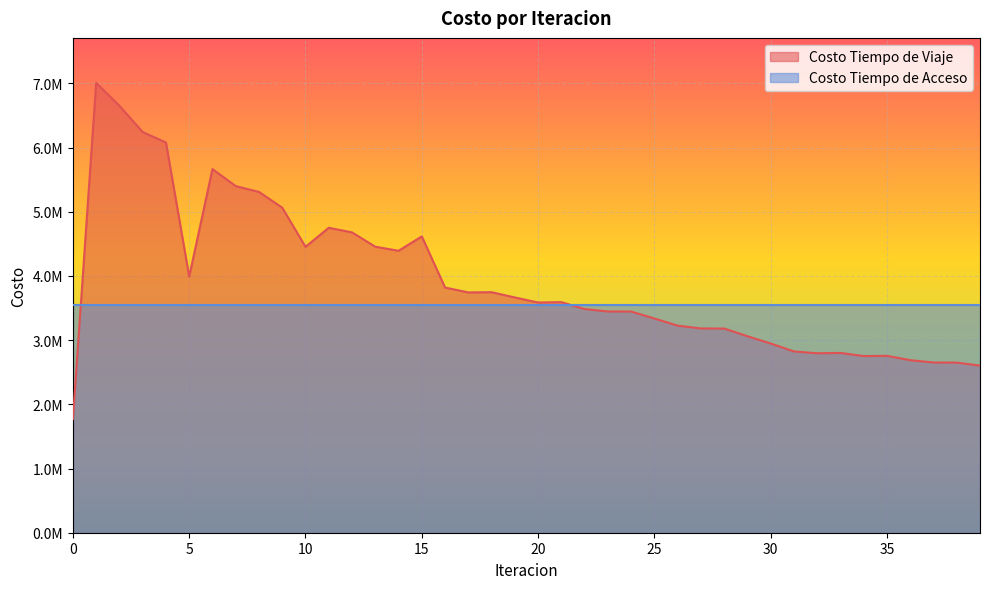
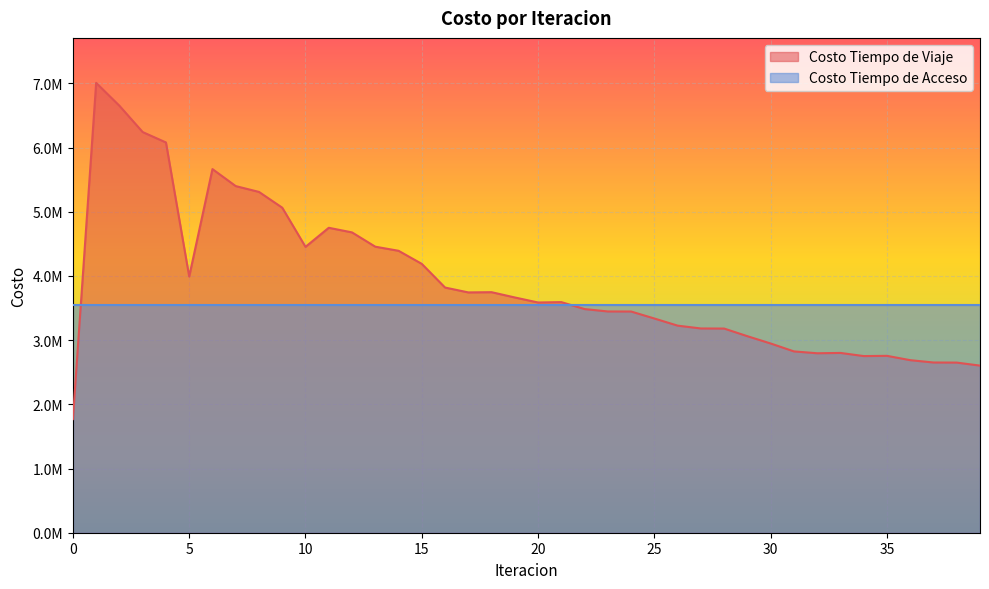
  {
    "Costo Tiempo de Viaje": {
      "0": 1800000,
      "5": 4000000,
      "10": 4500000,
-     "15": 4600000,
+     "15": 4200000,
      "20": 3600000,
      "25": 3300000,
      "30": 2900000,
      "35": 2800000
    },
    "Costo Tiempo de Acceso": {
      "0": 3500000,
      "5": 3500000,
      "10": 3500000,
      "15": 3500000,
      "20": 3500000,
      "25": 3500000,
      "30": 3500000,
      "35": 3500000
    }
  }
